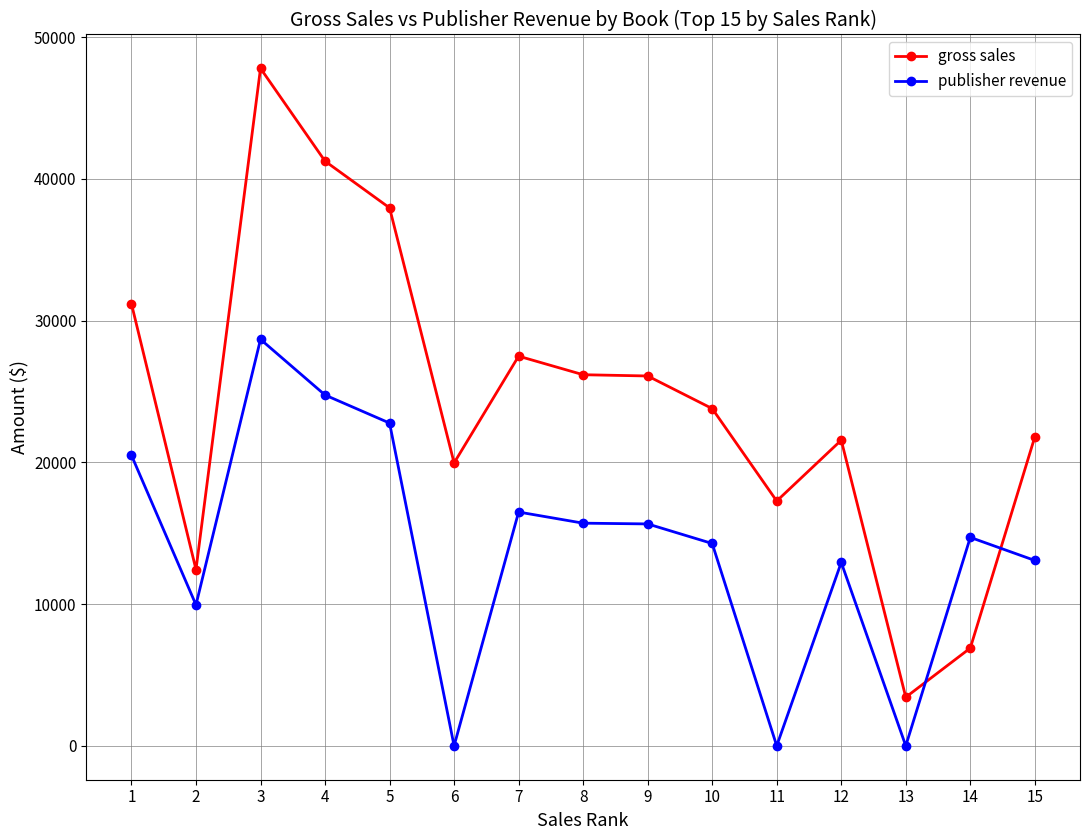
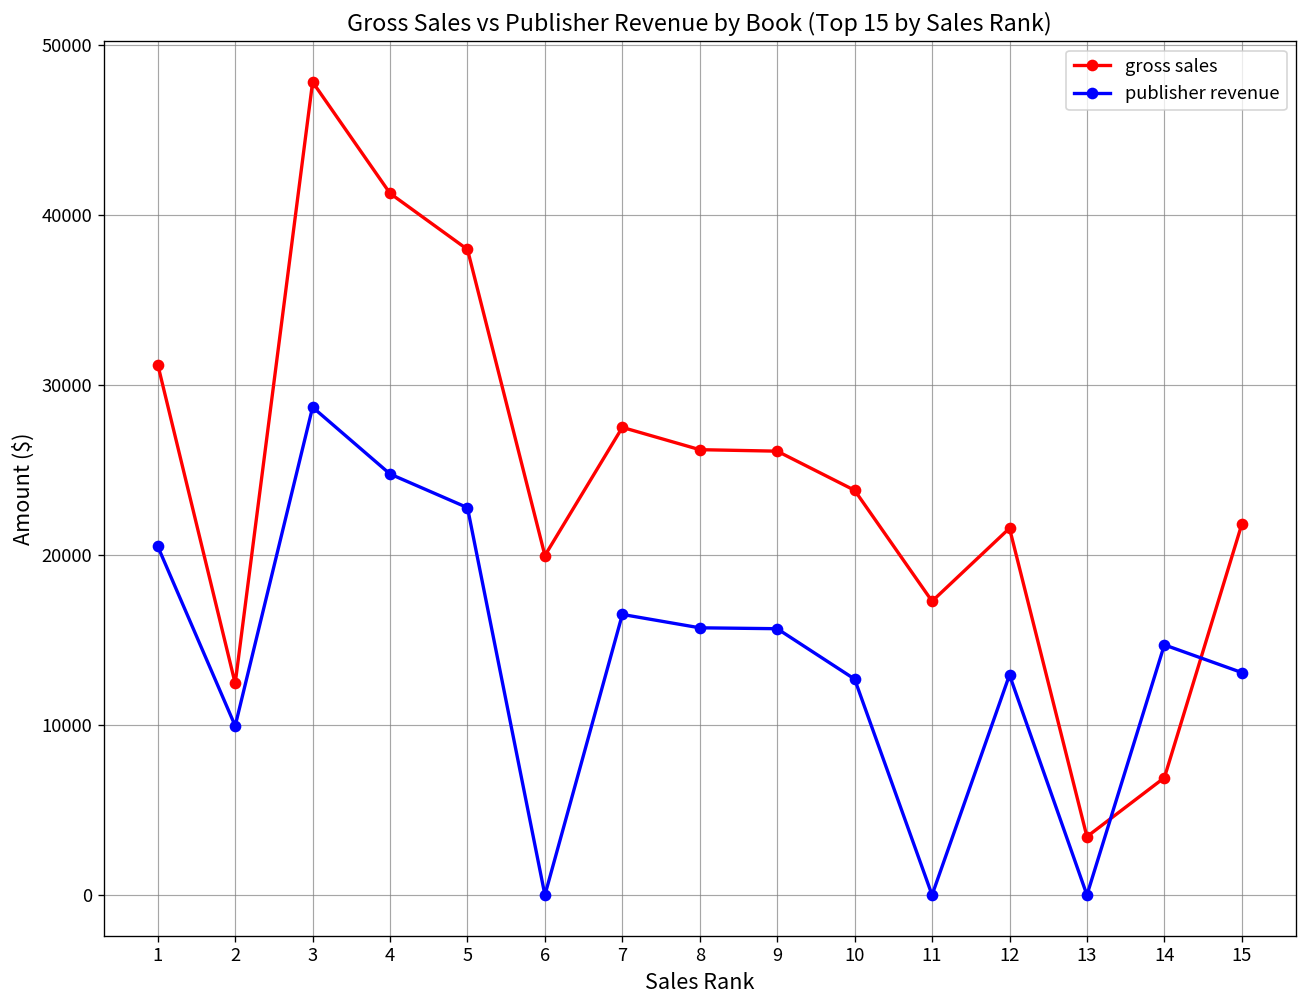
  {
    "gross sales": {
      "1": 31200,
      "2": 12400,
      "3": 47800,
      "4": 41300,
      "5": 38000,
      "6": 20000,
      "7": 27500,
      "8": 26200,
      "9": 26100,
      "10": 23800,
      "11": 17300,
      "12": 21600,
      "13": 3400,
      "14": 6900,
      "15": 21800
    },
    "publisher revenue": {
      "1": 20500,
      "2": 9900,
      "3": 28700,
      "4": 24800,
      "5": 22800,
      "6": 0,
      "7": 16500,
      "8": 15700,
      "9": 15700,
-     "10": 14300,
+     "10": 12700,
      "11": 0,
      "12": 12900,
      "13": 0,
      "14": 14700,
      "15": 13100
    }
  }
